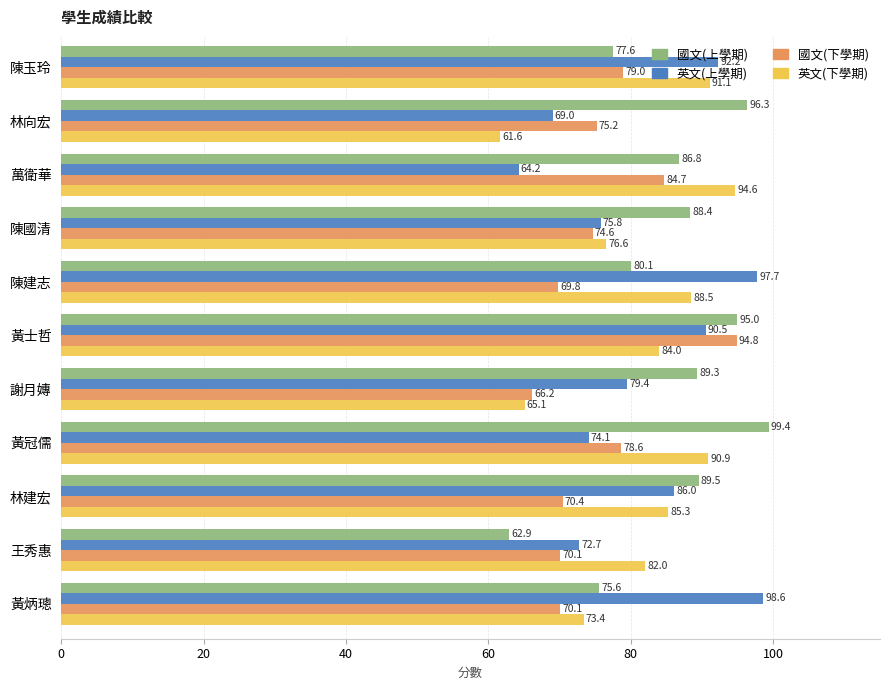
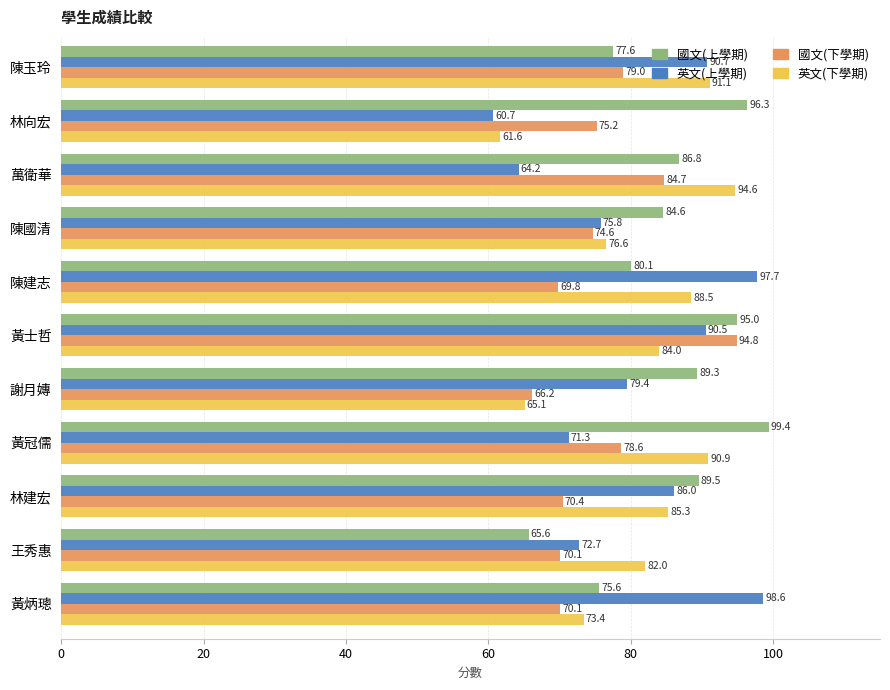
  {
    "國文(上學期)": {
      "陳玉玲": 77.6,
      "林向宏": 96.3,
      "萬衛華": 86.8,
-     "陳國清": 88.4,
+     "陳國清": 84.6,
      "陳建志": 80.1,
      "黃士哲": 95.0,
      "謝月嫥": 89.3,
      "黃冠儒": 99.4,
      "林建宏": 89.5,
-     "王秀惠": 62.9,
+     "王秀惠": 65.6,
      "黃炳璁": 75.6
    },
    "英文(上學期)": {
-     "陳玉玲": 92.2,
-     "林向宏": 69.0,
+     "陳玉玲": 90.7,
+     "林向宏": 60.7,
      "萬衛華": 64.2,
      "陳國清": 75.8,
      "陳建志": 97.7,
      "黃士哲": 90.5,
      "謝月嫥": 79.4,
-     "黃冠儒": 74.1,
+     "黃冠儒": 71.3,
      "林建宏": 86.0,
      "王秀惠": 72.7,
      "黃炳璁": 98.6
    }
  }
